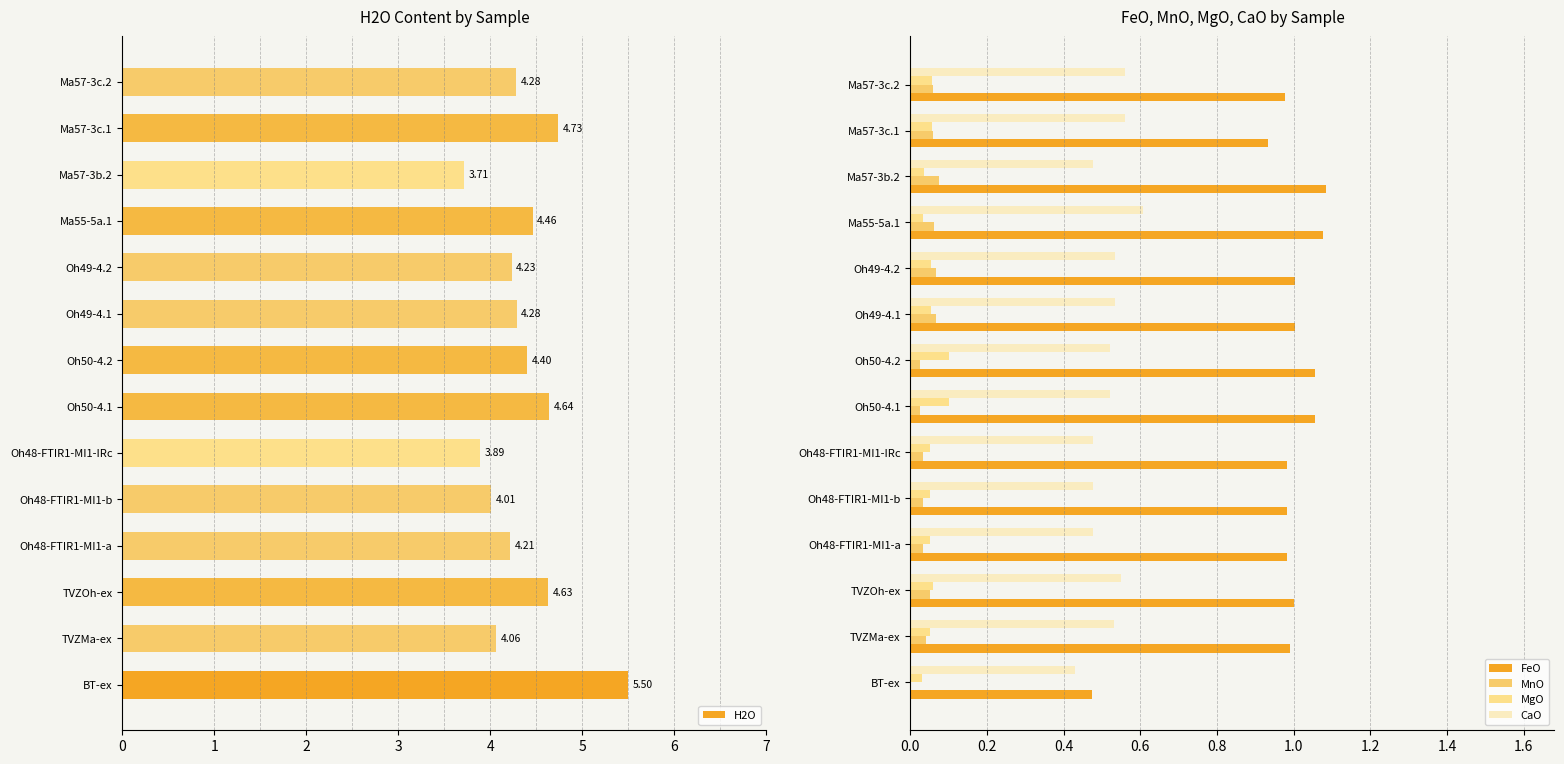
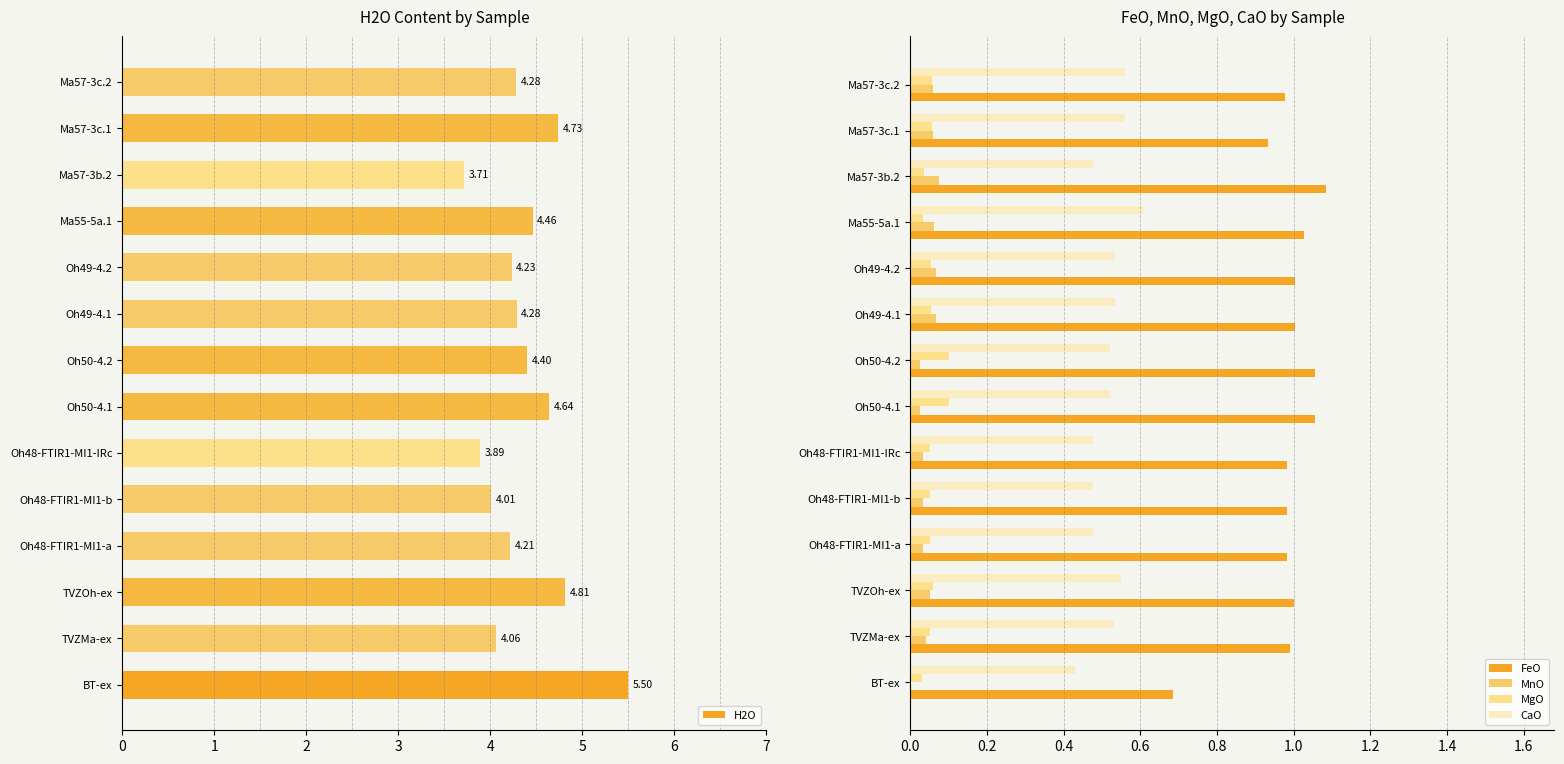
  {
    "H2O Content by Sample": {
      "Ma57-3c.2": 4.28,
      "Ma57-3c.1": 4.73,
      "Ma57-3b.2": 3.71,
      "Ma55-5a.1": 4.46,
      "Oh49-4.2": 4.23,
      "Oh49-4.1": 4.28,
      "Oh50-4.2": 4.40,
      "Oh50-4.1": 4.64,
      "Oh48-FTIR1-MI1-IRc": 3.89,
      "Oh48-FTIR1-MI1-b": 4.01,
      "Oh48-FTIR1-MI1-a": 4.21,
-     "TVZOh-ex": 4.63,
+     "TVZOh-ex": 4.81,
      "TVZMa-ex": 4.06,
      "BT-ex": 5.50
    },
    "FeO, MnO, MgO, CaO by Sample": {
      "FeO": {
        "Ma57-3c.2": 0.98,
        "Ma57-3c.1": 0.93,
        "Ma57-3b.2": 1.08,
-       "Ma55-5a.1": 1.08,
+       "Ma55-5a.1": 1.03,
        "Oh49-4.2": 1.00,
        "Oh49-4.1": 1.00,
        "Oh50-4.2": 1.06,
        "Oh50-4.1": 1.06,
        "Oh48-FTIR1-MI1-IRc": 0.98,
        "Oh48-FTIR1-MI1-b": 0.98,
        "Oh48-FTIR1-MI1-a": 0.98,
        "TVZOh-ex": 1.00,
        "TVZMa-ex": 0.99,
-       "BT-ex": 0.47
+       "BT-ex": 0.68
      }
    }
  }
